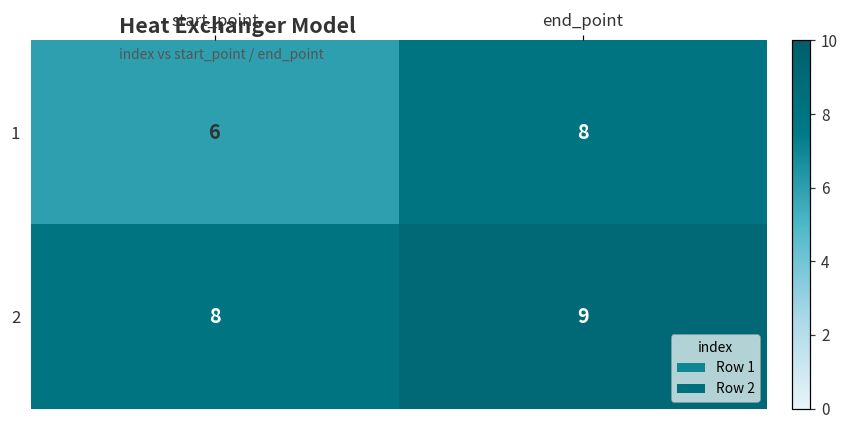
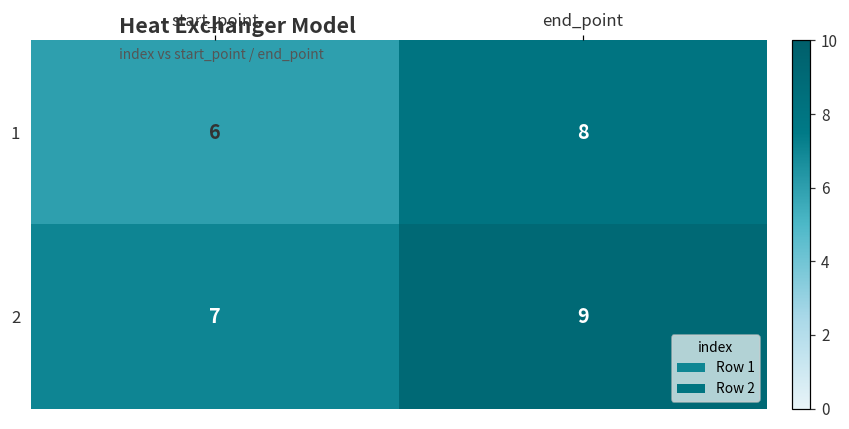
  {
    "1": {
      "start_point": 6,
      "end_point": 8
    },
    "2": {
-     "start_point": 8,
+     "start_point": 7,
      "end_point": 9
    }
  }
